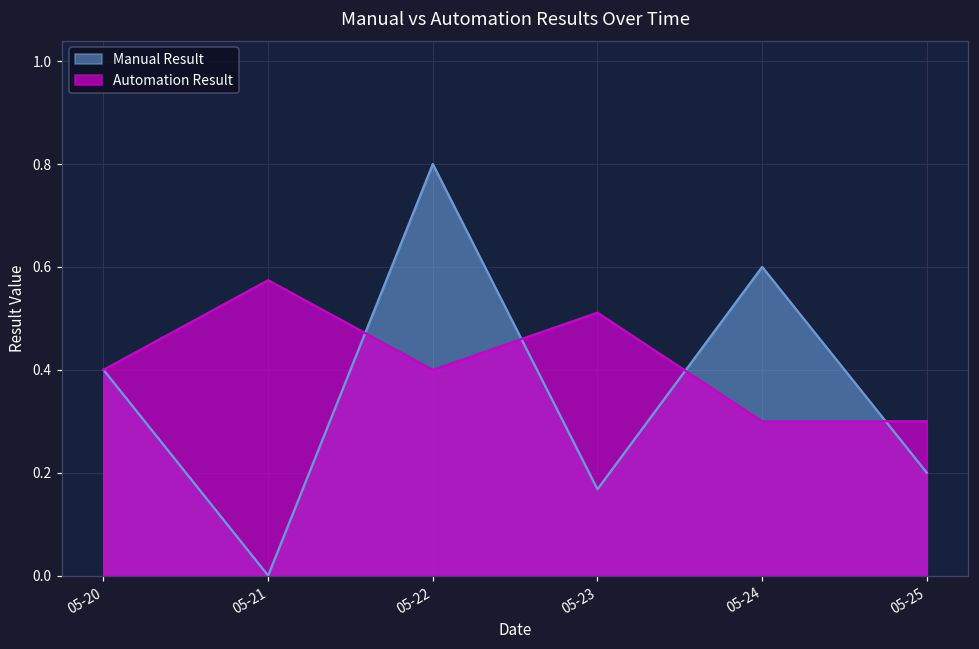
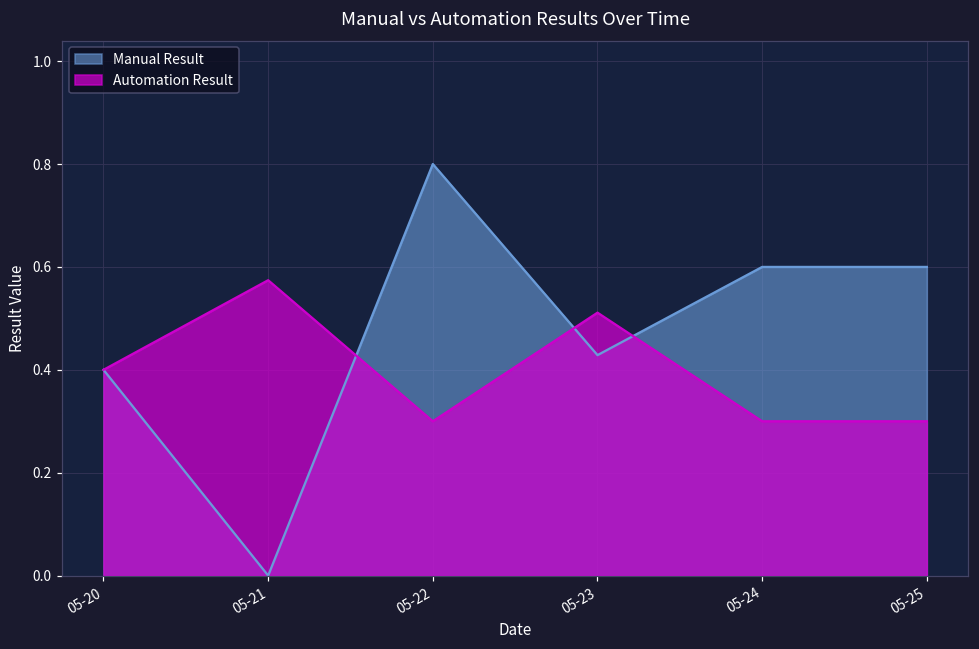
  {
    "Manual Result": {
      "05-21": 0.00,
      "05-22": 0.80,
-     "05-23": 0.17,
+     "05-23": 0.43,
      "05-24": 0.60,
-     "05-25": 0.2
+     "05-25": 0.6
    },
    "Automation Result": {
      "05-21": 0.57,
-     "05-22": 0.4,
+     "05-22": 0.3,
      "05-23": 0.51,
      "05-24": 0.3,
      "05-25": 0.3
    }
  }
